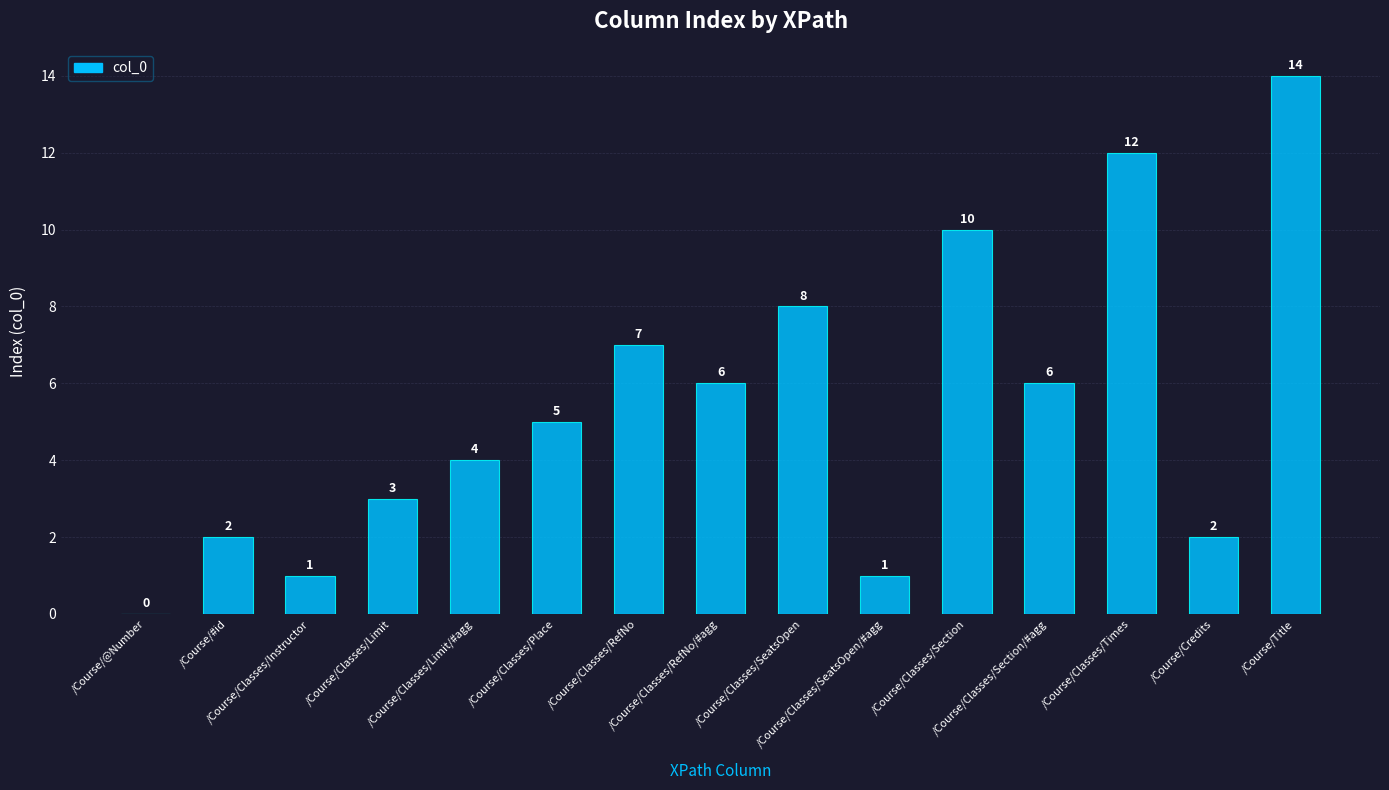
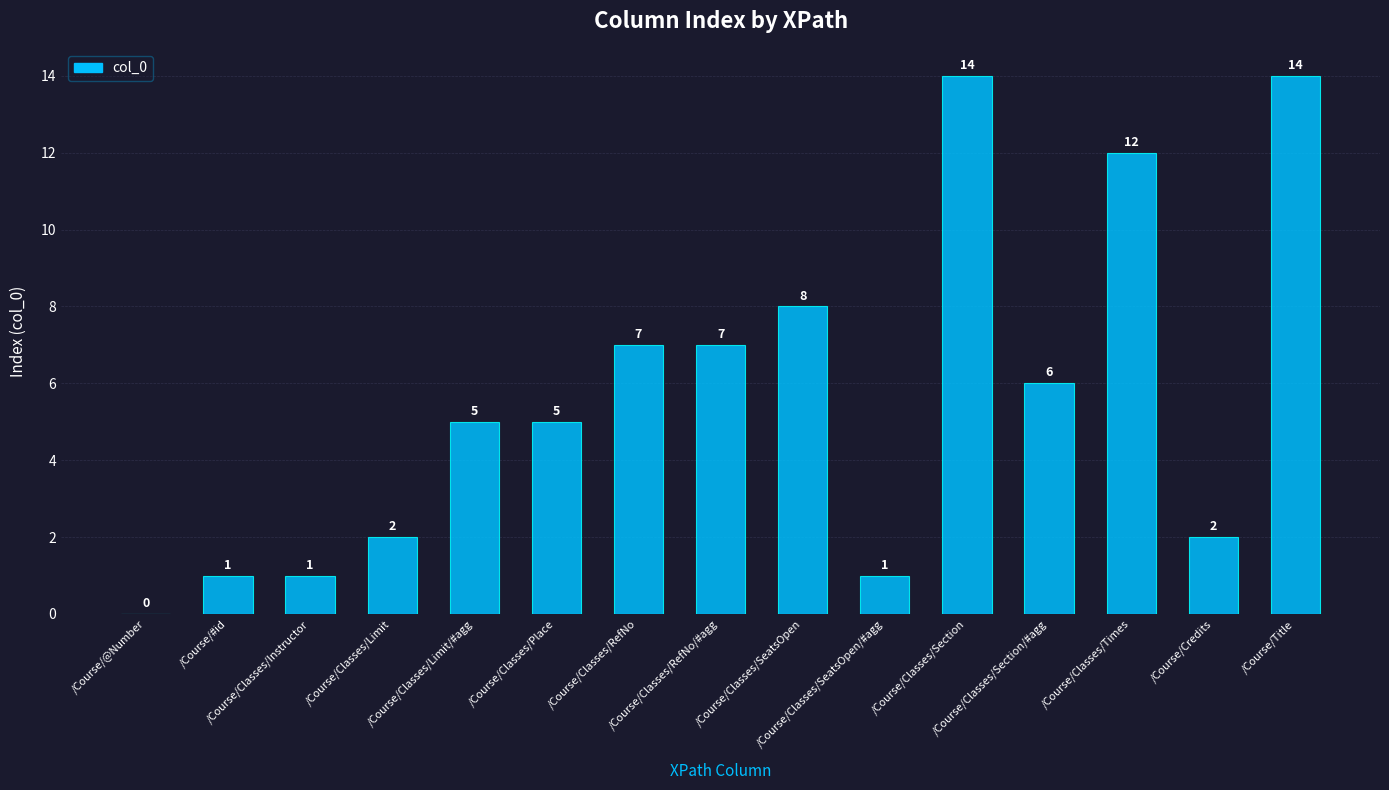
  {
    "/Course/@Number": 0,
-   "/Course/#id": 2,
+   "/Course/#id": 1,
    "/Course/Classes/Instructor": 1,
-   "/Course/Classes/Limit": 3,
-   "/Course/Classes/Limit/#agg": 4,
+   "/Course/Classes/Limit": 2,
+   "/Course/Classes/Limit/#agg": 5,
    "/Course/Classes/Place": 5,
    "/Course/Classes/RefNo": 7,
-   "/Course/Classes/RefNo/#agg": 6,
+   "/Course/Classes/RefNo/#agg": 7,
    "/Course/Classes/SeatsOpen": 8,
    "/Course/Classes/SeatsOpen/#agg": 1,
-   "/Course/Classes/Section": 10,
+   "/Course/Classes/Section": 14,
    "/Course/Classes/Section/#agg": 6,
    "/Course/Classes/Times": 12,
    "/Course/Credits": 2,
    "/Course/Title": 14
  }
